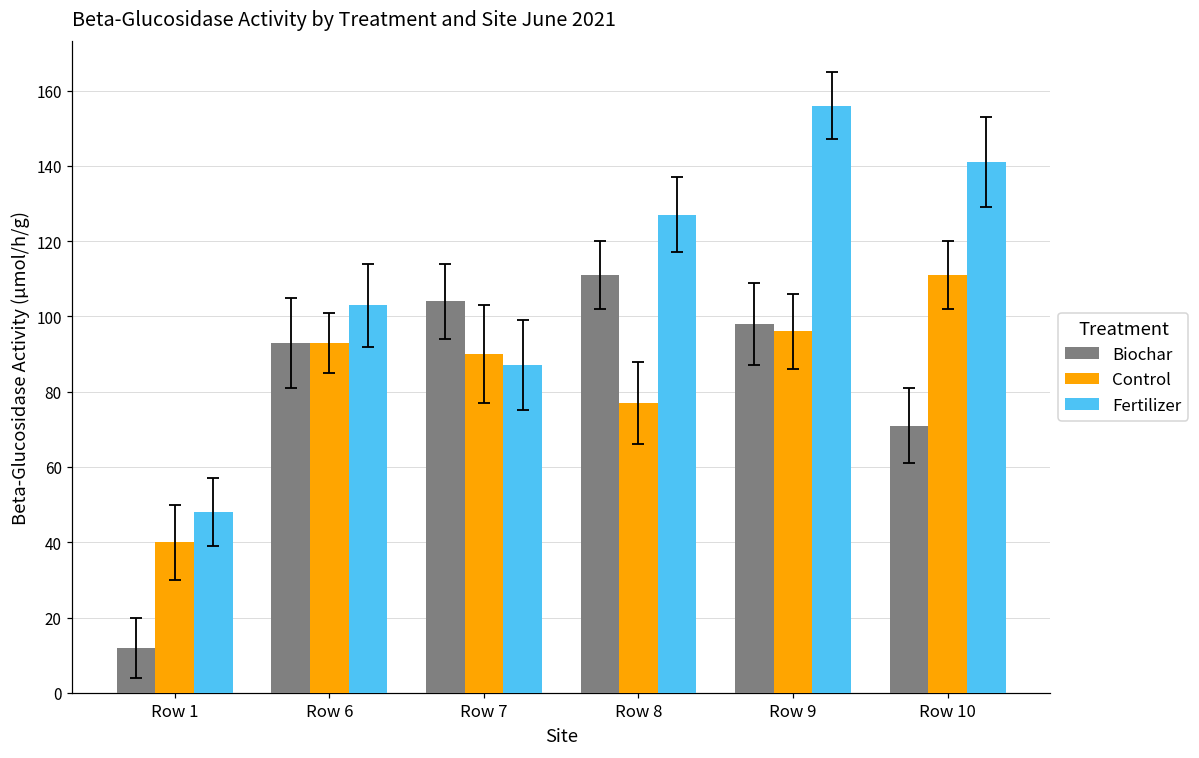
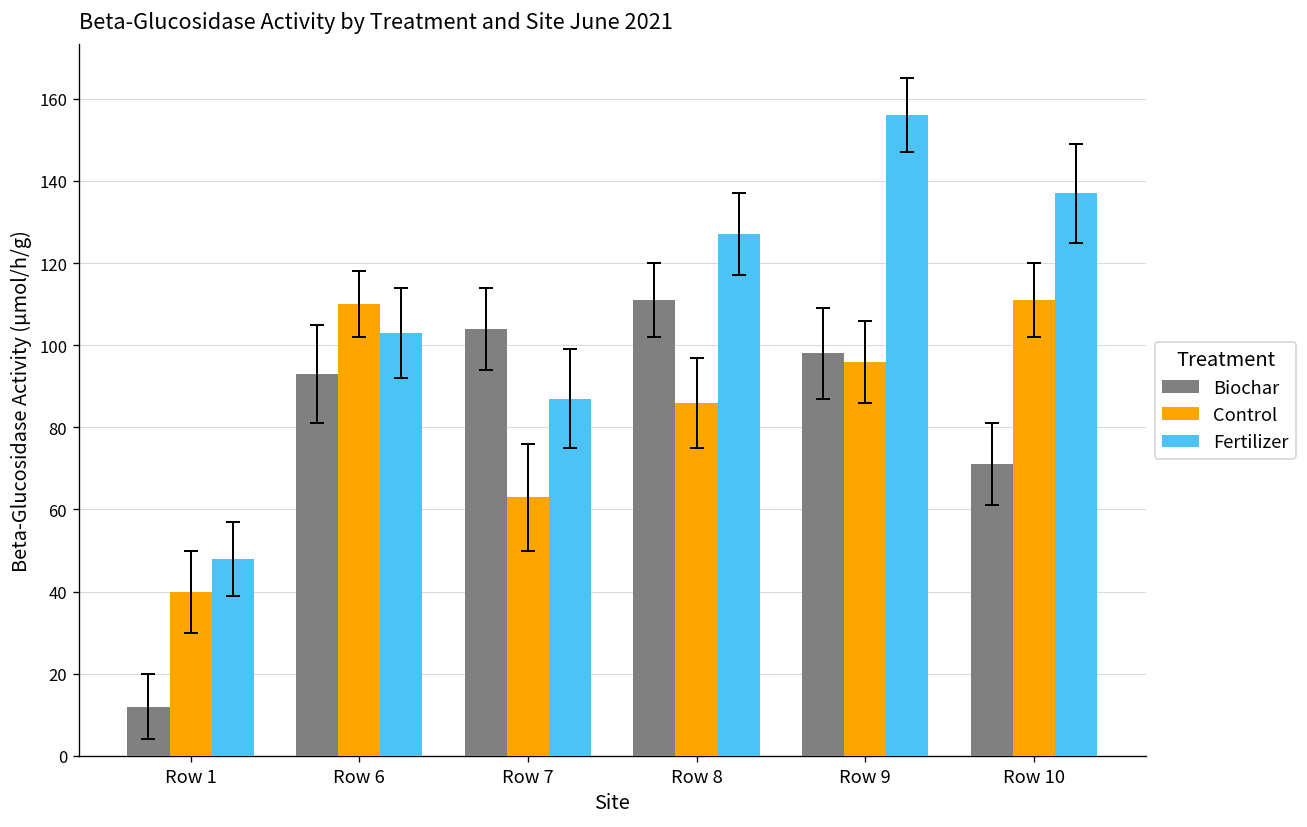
  {
    "Biochar": {
      "Row 1": 12,
      "Row 6": 93,
      "Row 7": 104,
      "Row 8": 111,
      "Row 9": 98,
      "Row 10": 71
    },
    "Control": {
      "Row 1": 40,
-     "Row 6": 93,
-     "Row 7": 90,
-     "Row 8": 77,
+     "Row 6": 110,
+     "Row 7": 63,
+     "Row 8": 86,
      "Row 9": 96,
      "Row 10": 111
    },
    "Fertilizer": {
      "Row 1": 48,
      "Row 6": 103,
      "Row 7": 87,
      "Row 8": 127,
      "Row 9": 156,
-     "Row 10": 141
+     "Row 10": 137
    }
  }
